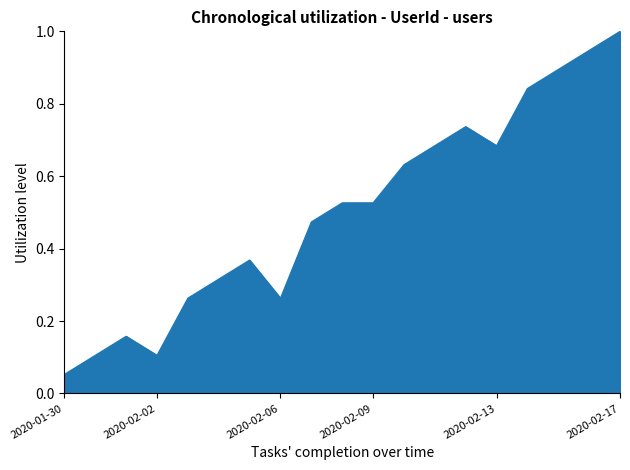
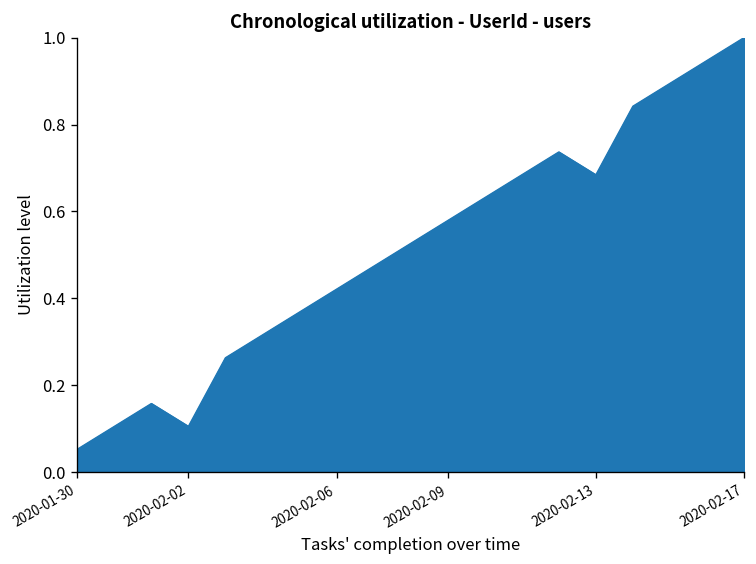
  {
    "2020-01-30": 0.05,
    "2020-02-02": 0.11,
-   "2020-02-06": 0.26,
-   "2020-02-09": 0.53,
+   "2020-02-06": 0.42,
+   "2020-02-09": 0.58,
    "2020-02-13": 0.68,
    "2020-02-17": 1.00
  }
